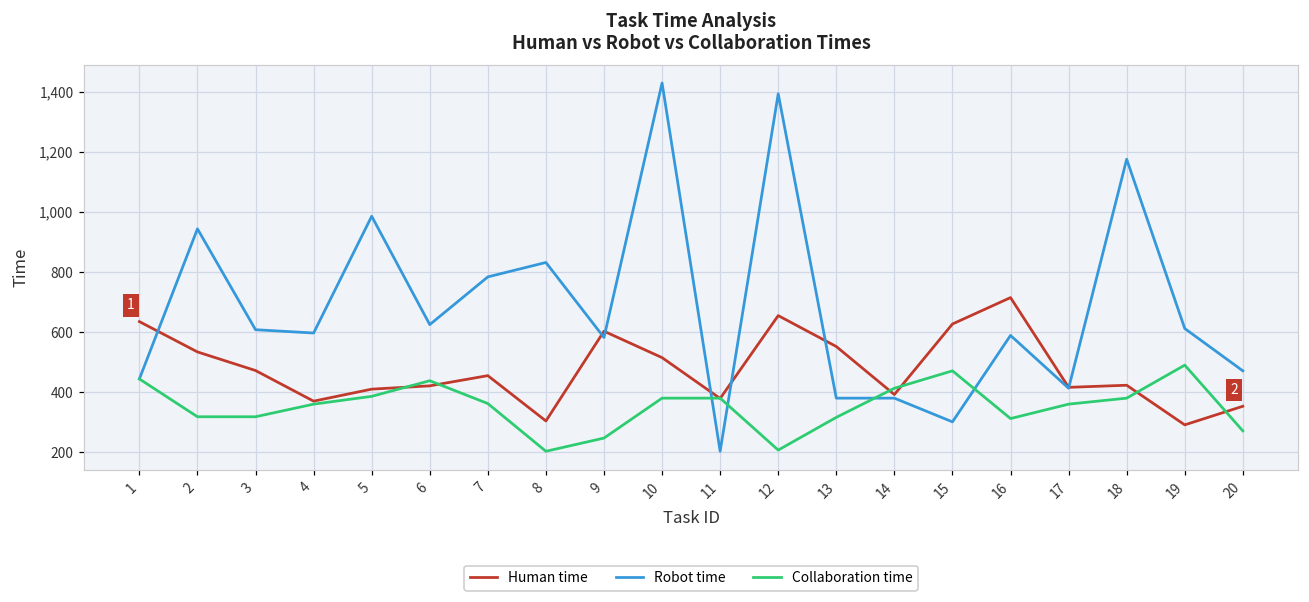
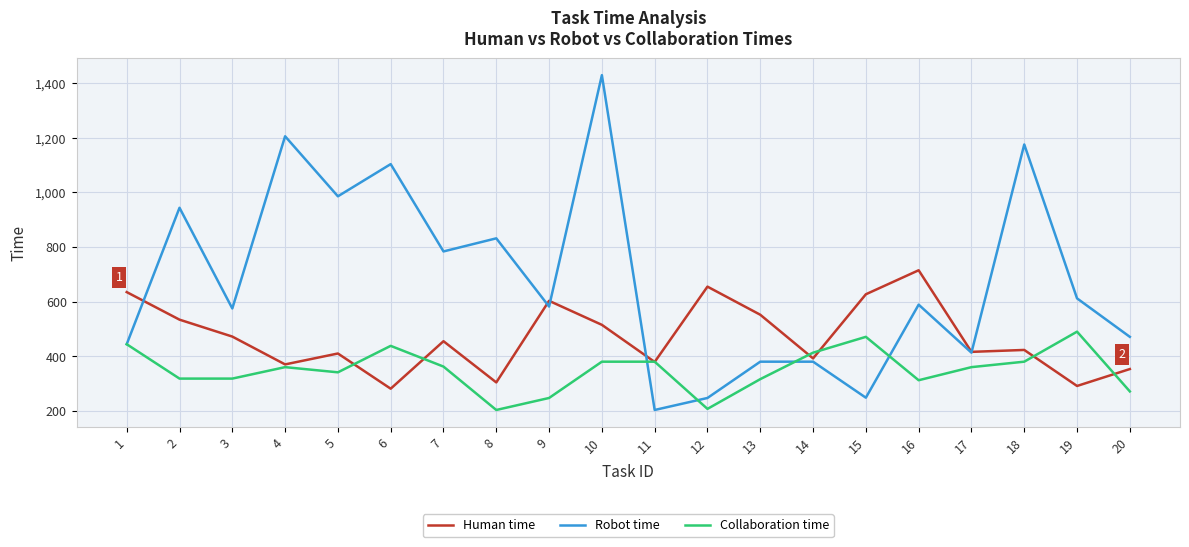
  {
    "Human time": {
      "2": "530",
      "3": "470",
      "4": "370",
      "5": "410",
-     "6": "420",
+     "6": "280",
      "7": "460",
      "8": "300",
      "9": "600",
      "10": "520",
      "12": "660",
      "13": "550",
      "14": "390",
      "15": "630",
      "16": "720",
      "18": "420",
      "19": "290"
    },
    "Robot time": {
      "2": "940",
-     "3": "610",
-     "4": "600",
+     "3": "580",
+     "4": "1,210",
      "5": "990",
-     "6": "630",
+     "6": "1,100",
      "7": "780",
      "8": "830",
      "9": "580",
      "10": "1,430",
      "11": "200",
-     "12": "1,390",
+     "12": "250",
      "13": "380",
      "14": "380",
-     "15": "300",
+     "15": "250",
      "16": "590",
      "18": "1,180",
      "19": "610",
      "20": "470"
    },
    "Collaboration time": {
      "2": "320",
      "3": "320",
      "4": "360",
-     "5": "390",
+     "5": "340",
      "6": "440",
      "7": "360",
      "8": "200",
      "9": "250",
      "10": "380",
      "12": "210",
      "13": "320",
      "14": "410",
      "15": "470",
      "16": "310",
      "17": "360",
      "18": "380",
      "19": "490",
      "20": "270"
    }
  }
